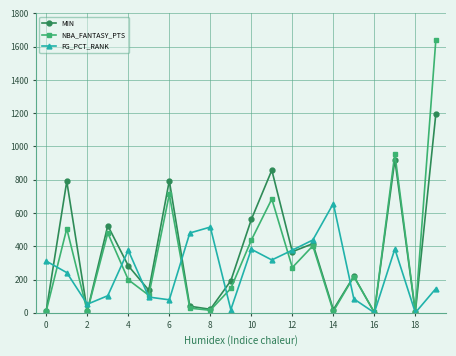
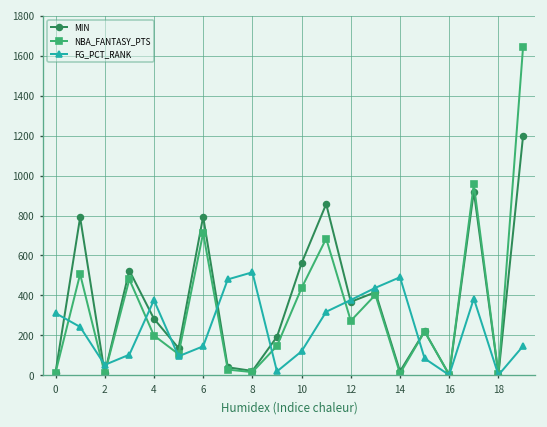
  {
    "FG_PCT_RANK": {
      "0": 310,
      "2": 50,
      "4": 380,
-     "6": 80,
+     "6": 150,
      "8": 520,
-     "10": 380,
-     "14": 660
+     "10": 120,
+     "14": 490
    }
  }
